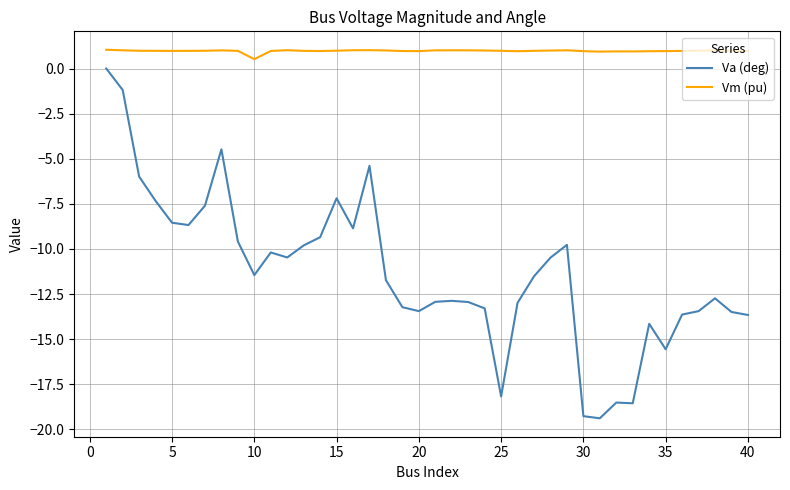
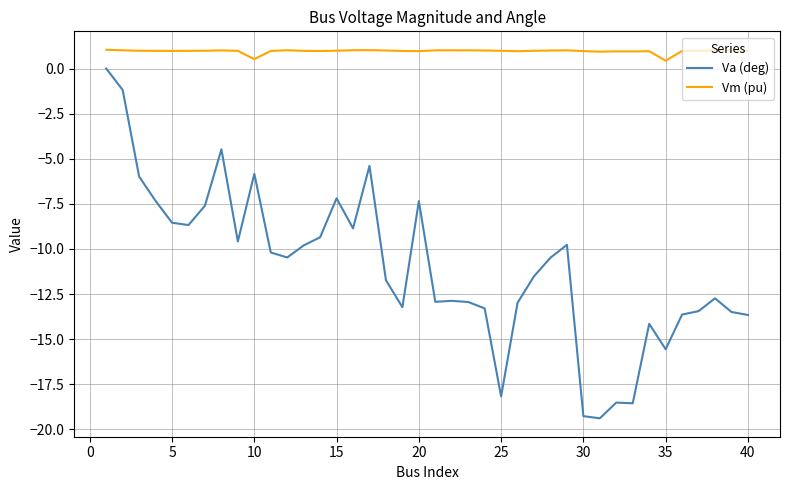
  {
    "Va (deg)": {
      "5": -8.5,
-     "10": -11.4,
+     "10": -5.8,
      "15": -7.2,
-     "20": -13.4,
+     "20": -7.3,
      "25": -18.2,
      "30": -19.3,
      "35": -15.6,
      "40": -13.7
    },
    "Vm (pu)": {
      "5": 1.0,
      "10": 0.5,
      "15": 1.0,
      "20": 1.0,
      "25": 1.0,
      "30": 1.0,
-     "35": 1.0
+     "35": 0.4
    }
  }
